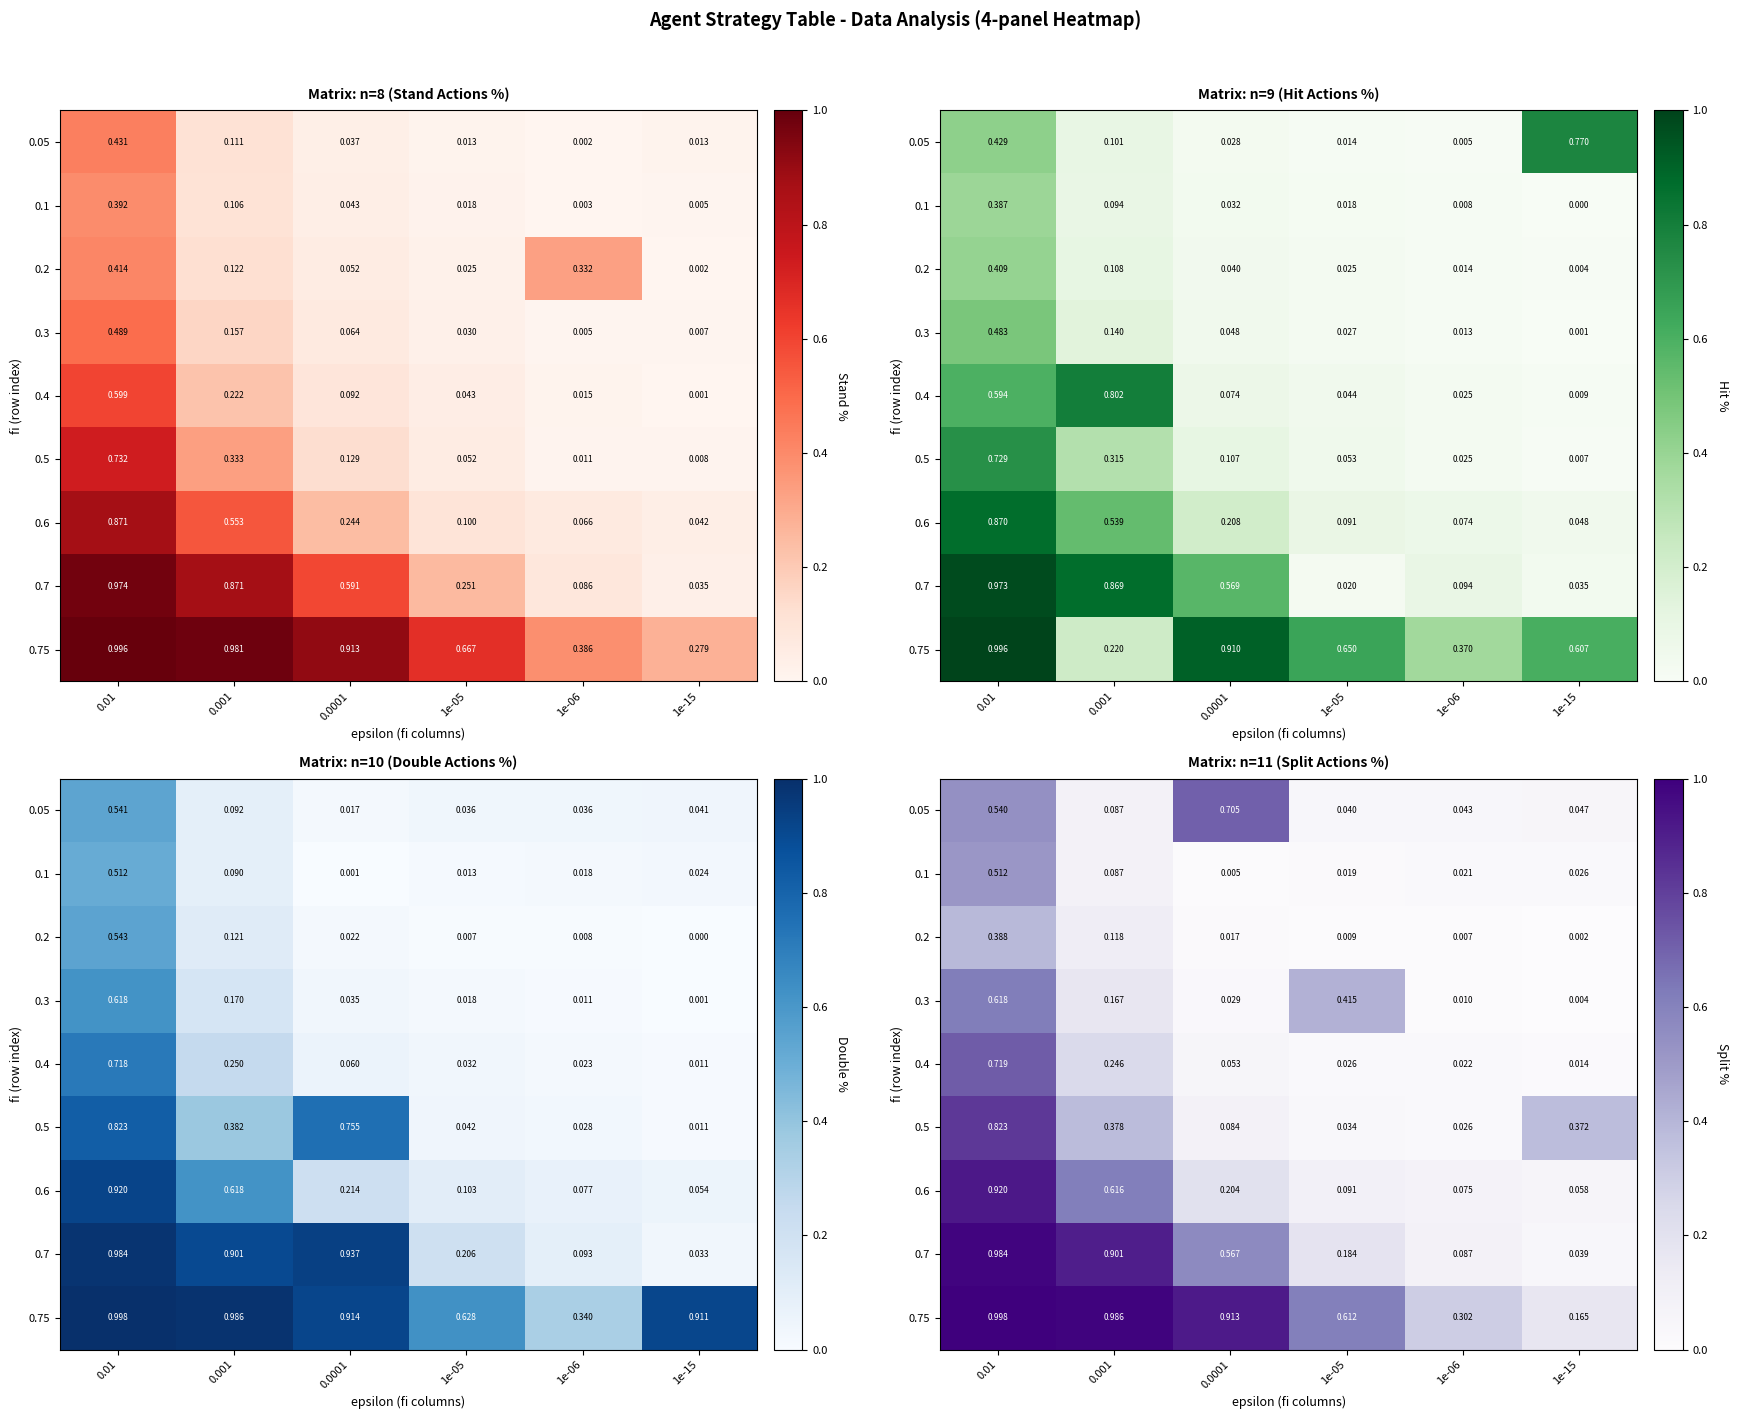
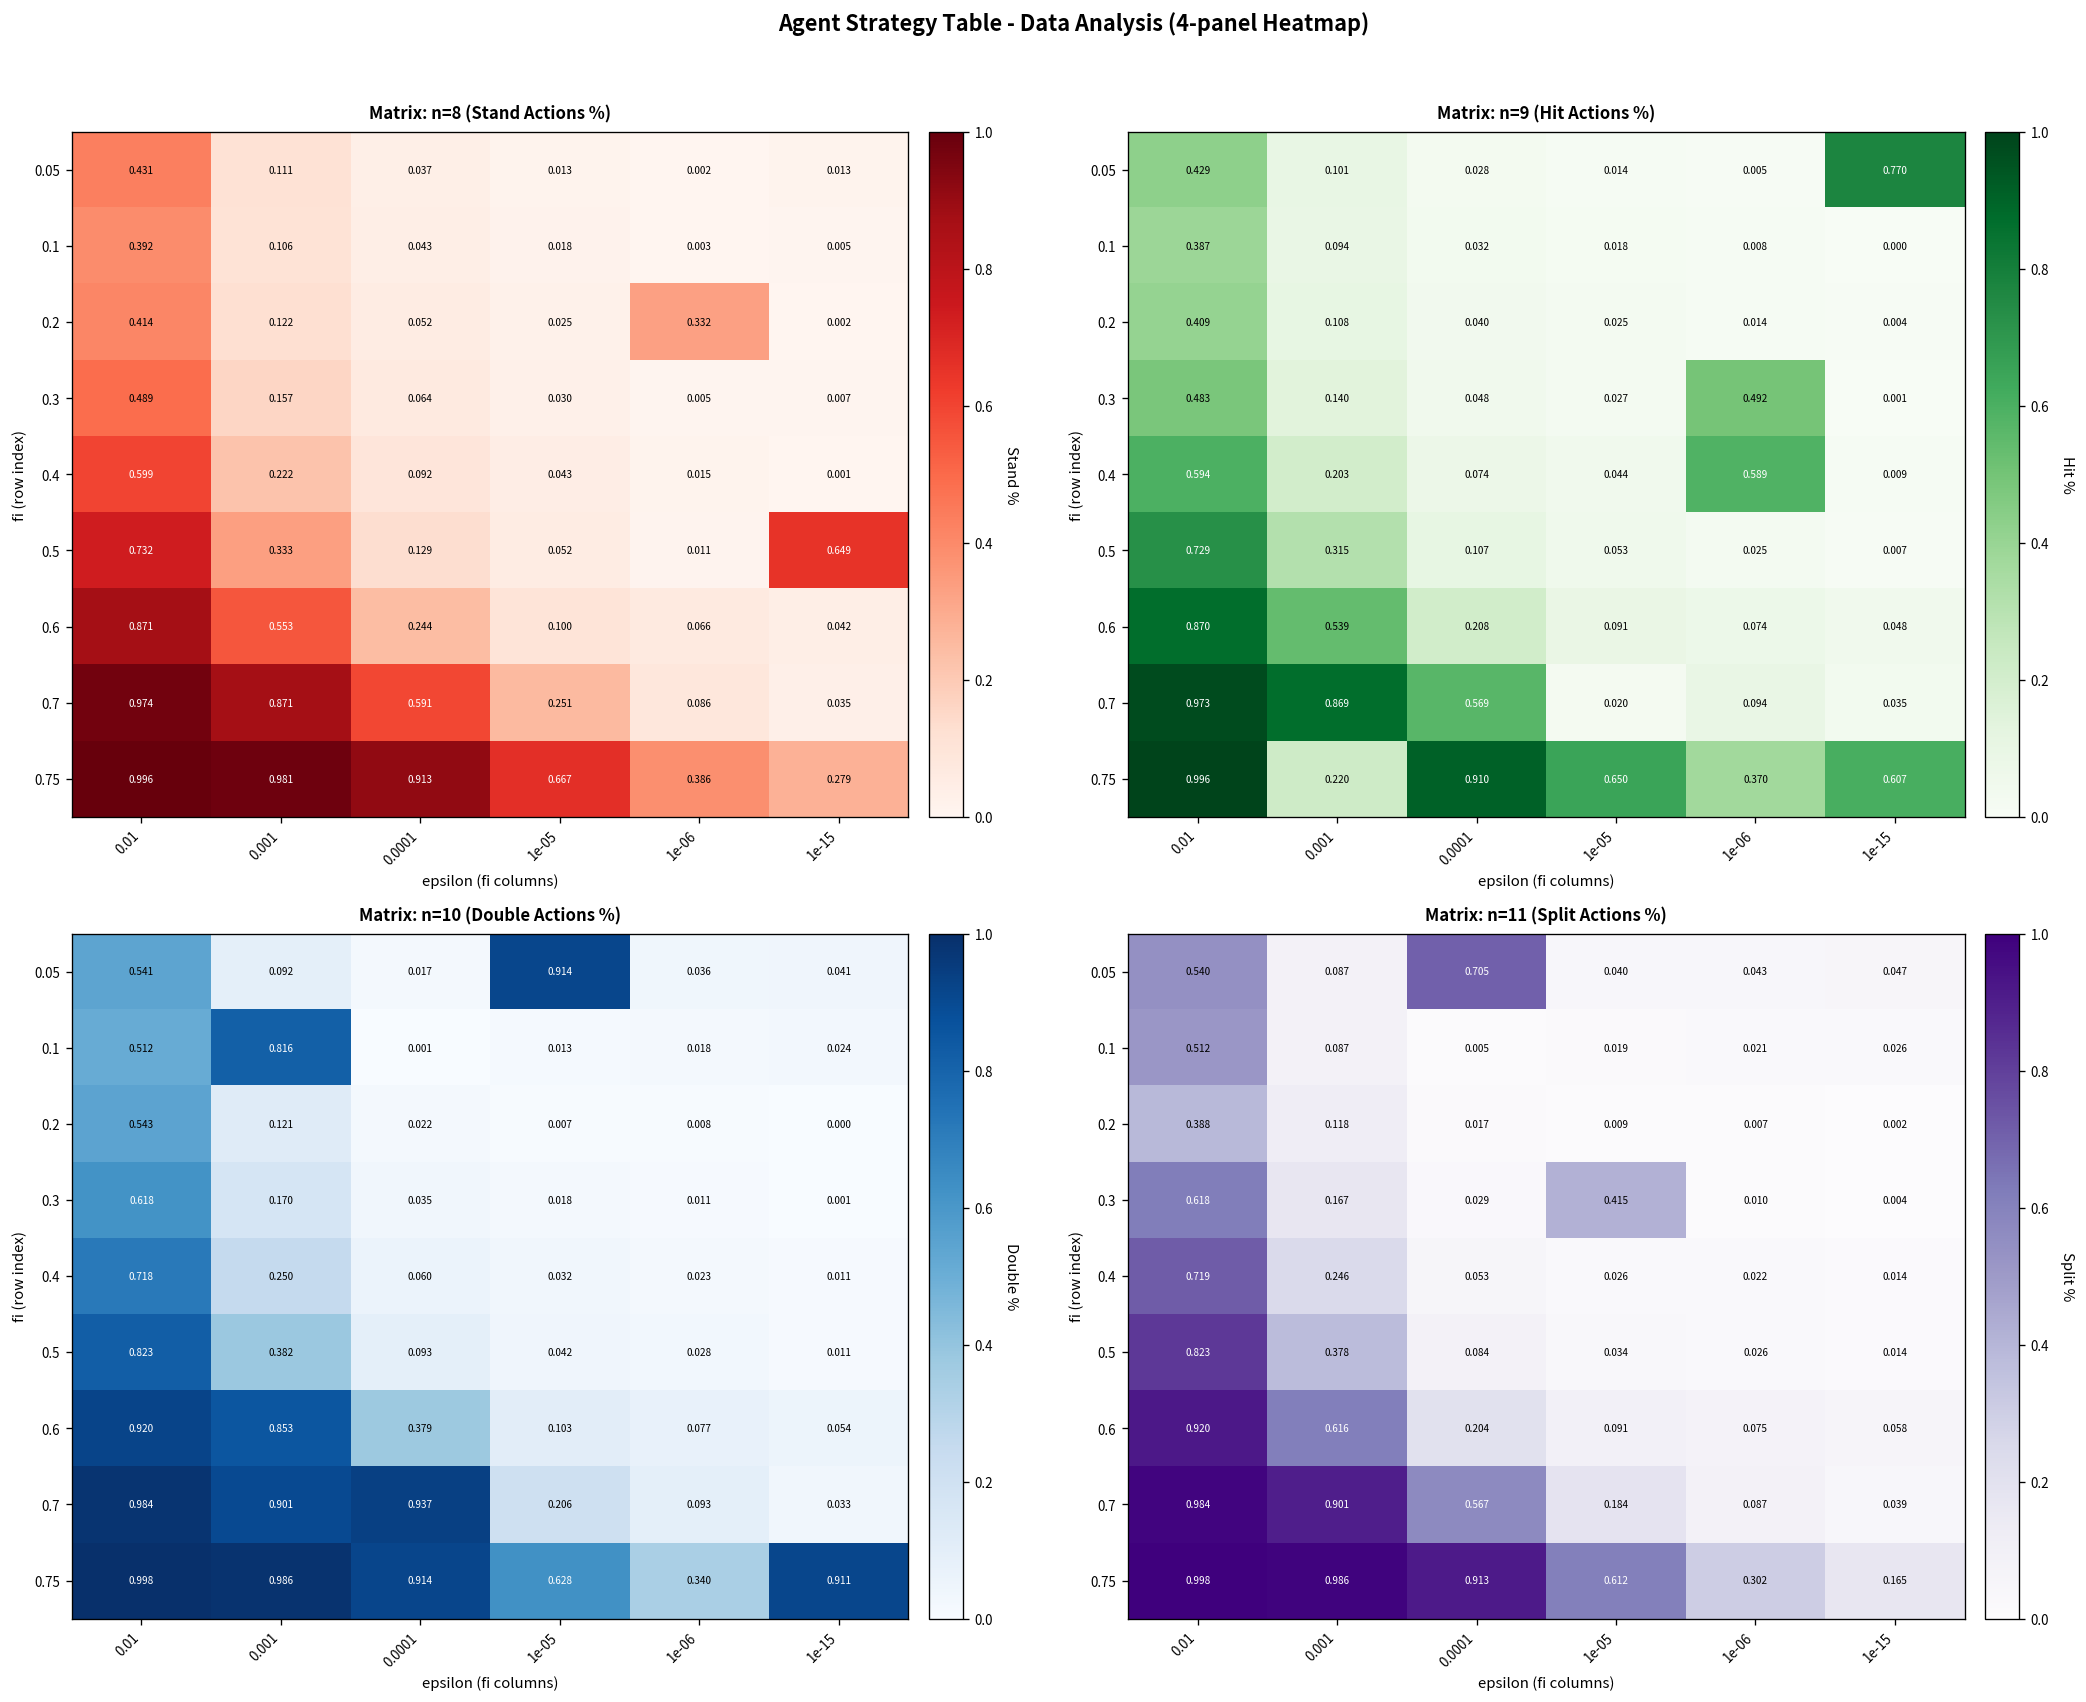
  {
    "Matrix: n=8 (Stand Actions %)": {
      "0.5": {
        "0.01": 0.732,
        "0.001": 0.333,
        "0.0001": 0.129,
        "1e-05": 0.052,
        "1e-06": 0.011,
-       "1e-15": 0.008
+       "1e-15": 0.649
      }
    },
    "Matrix: n=9 (Hit Actions %)": {
      "0.3": {
        "0.01": 0.483,
        "0.001": 0.140,
        "0.0001": 0.048,
        "1e-05": 0.027,
-       "1e-06": 0.013,
+       "1e-06": 0.492,
        "1e-15": 0.001
      },
      "0.4": {
        "0.01": 0.594,
-       "0.001": 0.802,
+       "0.001": 0.203,
        "0.0001": 0.074,
        "1e-05": 0.044,
-       "1e-06": 0.025,
+       "1e-06": 0.589,
        "1e-15": 0.009
      }
    },
    "Matrix: n=10 (Double Actions %)": {
      "0.05": {
        "0.01": 0.541,
        "0.001": 0.092,
        "0.0001": 0.017,
-       "1e-05": 0.036,
+       "1e-05": 0.914,
        "1e-06": 0.036,
        "1e-15": 0.041
      },
      "0.1": {
        "0.01": 0.512,
-       "0.001": 0.090,
+       "0.001": 0.816,
        "0.0001": 0.001,
        "1e-05": 0.013,
        "1e-06": 0.018,
        "1e-15": 0.024
      },
      "0.5": {
        "0.01": 0.823,
        "0.001": 0.382,
-       "0.0001": 0.755,
+       "0.0001": 0.093,
        "1e-05": 0.042,
        "1e-06": 0.028,
        "1e-15": 0.011
      },
      "0.6": {
        "0.01": 0.920,
-       "0.001": 0.618,
-       "0.0001": 0.214,
+       "0.001": 0.853,
+       "0.0001": 0.379,
        "1e-05": 0.103,
        "1e-06": 0.077,
        "1e-15": 0.054
      }
    },
    "Matrix: n=11 (Split Actions %)": {
      "0.5": {
        "0.01": 0.823,
        "0.001": 0.378,
        "0.0001": 0.084,
        "1e-05": 0.034,
        "1e-06": 0.026,
-       "1e-15": 0.372
+       "1e-15": 0.014
      }
    }
  }
